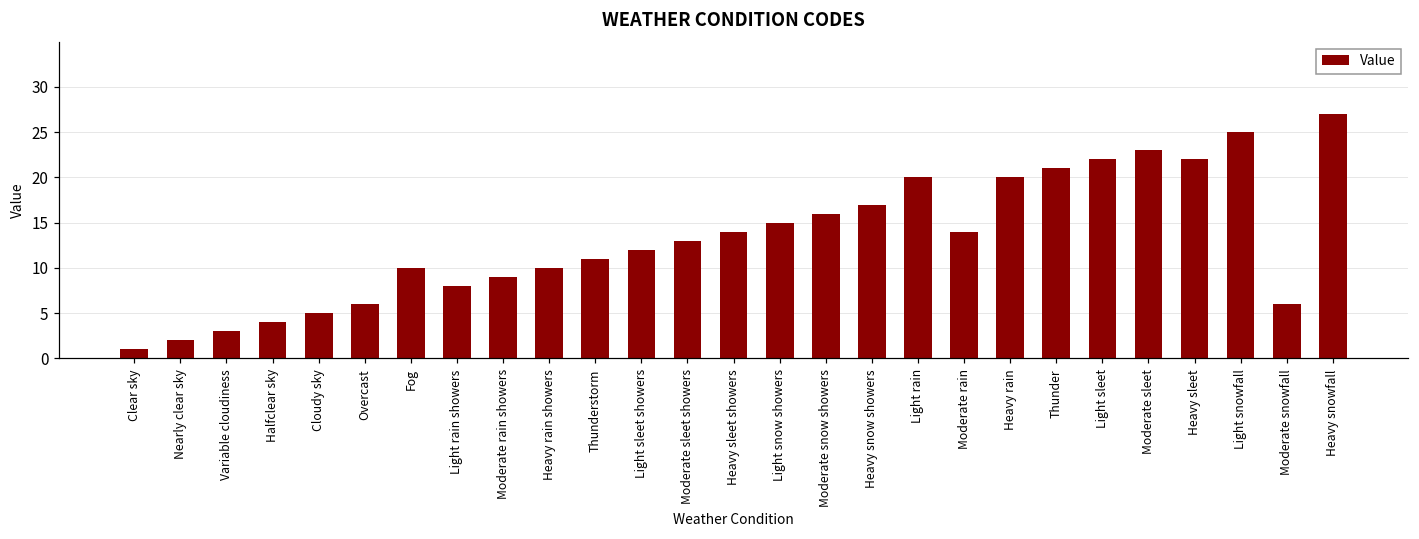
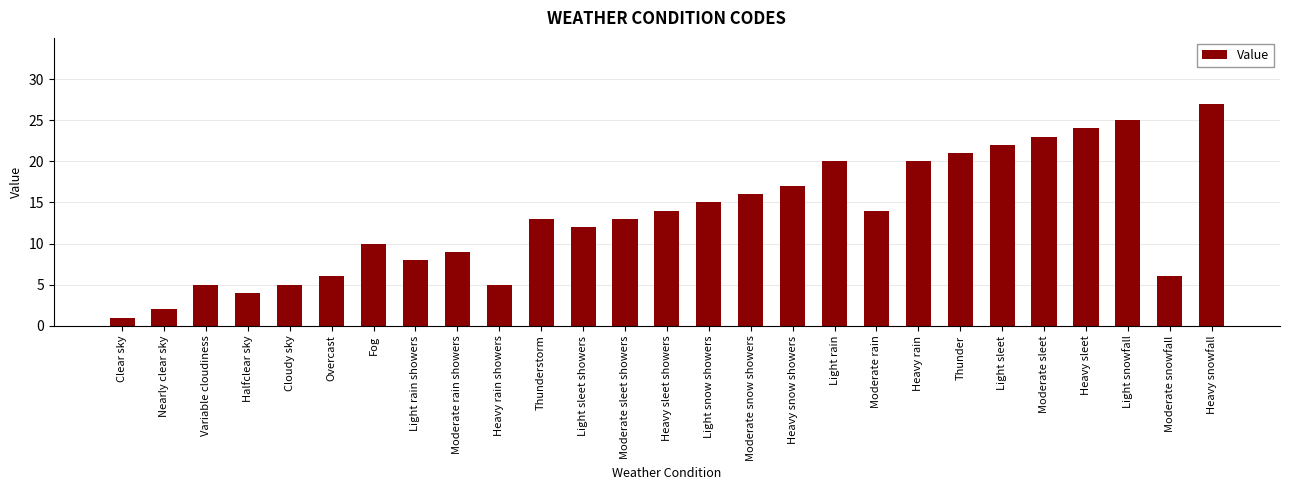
  {
    "Clear sky": 1,
    "Nearly clear sky": 2,
-   "Variable cloudiness": 3,
+   "Variable cloudiness": 5,
    "Halfclear sky": 4,
    "Cloudy sky": 5,
    "Overcast": 6,
    "Fog": 10,
    "Light rain showers": 8,
    "Moderate rain showers": 9,
-   "Heavy rain showers": 10,
-   "Thunderstorm": 11,
+   "Heavy rain showers": 5,
+   "Thunderstorm": 13,
    "Light sleet showers": 12,
    "Moderate sleet showers": 13,
    "Heavy sleet showers": 14,
    "Light snow showers": 15,
    "Moderate snow showers": 16,
    "Heavy snow showers": 17,
    "Light rain": 20,
    "Moderate rain": 14,
    "Heavy rain": 20,
    "Thunder": 21,
    "Light sleet": 22,
    "Moderate sleet": 23,
-   "Heavy sleet": 22,
+   "Heavy sleet": 24,
    "Light snowfall": 25,
    "Moderate snowfall": 6,
    "Heavy snowfall": 27
  }
